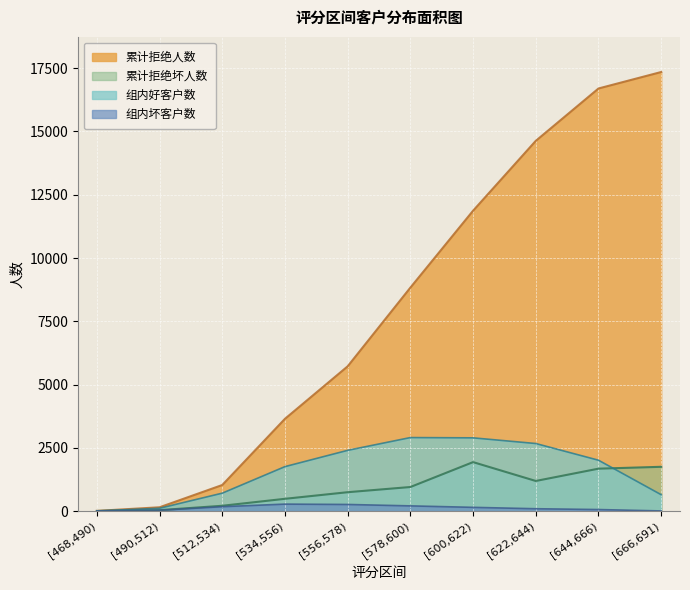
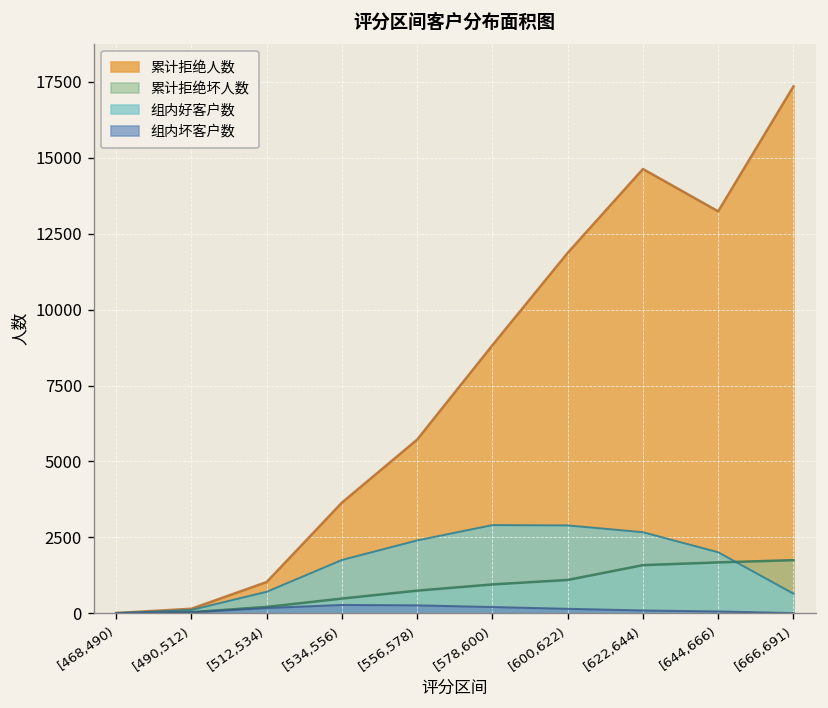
  {
    "累计拒绝人数": {
      "[512,534)": 1000,
      "[534,556)": 3600,
      "[556,578)": 5700,
      "[578,600)": 8800,
      "[600,622)": 11900,
      "[622,644)": 14600,
-     "[644,666)": 16700,
+     "[644,666)": 13200,
      "[666,691)": 17400
    },
    "累计拒绝坏人数": {
      "[534,556)": 500,
      "[556,578)": 700,
      "[578,600)": 1000,
-     "[600,622)": 1900,
-     "[622,644)": 1200,
+     "[600,622)": 1100,
+     "[622,644)": 1600,
      "[644,666)": 1700,
      "[666,691)": 1700
    }
  }
